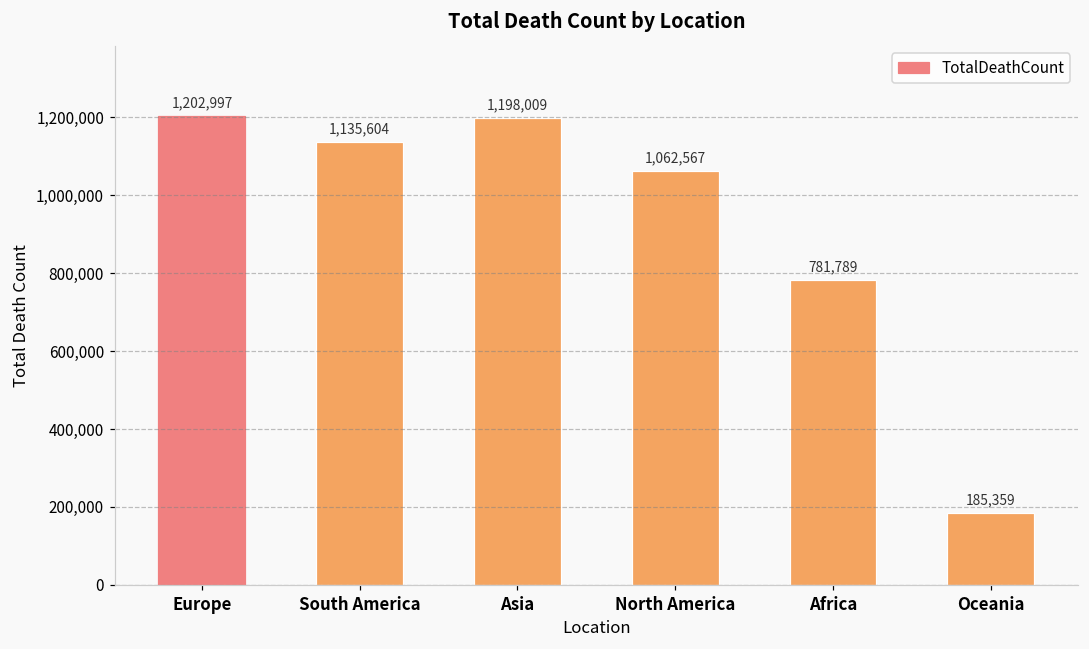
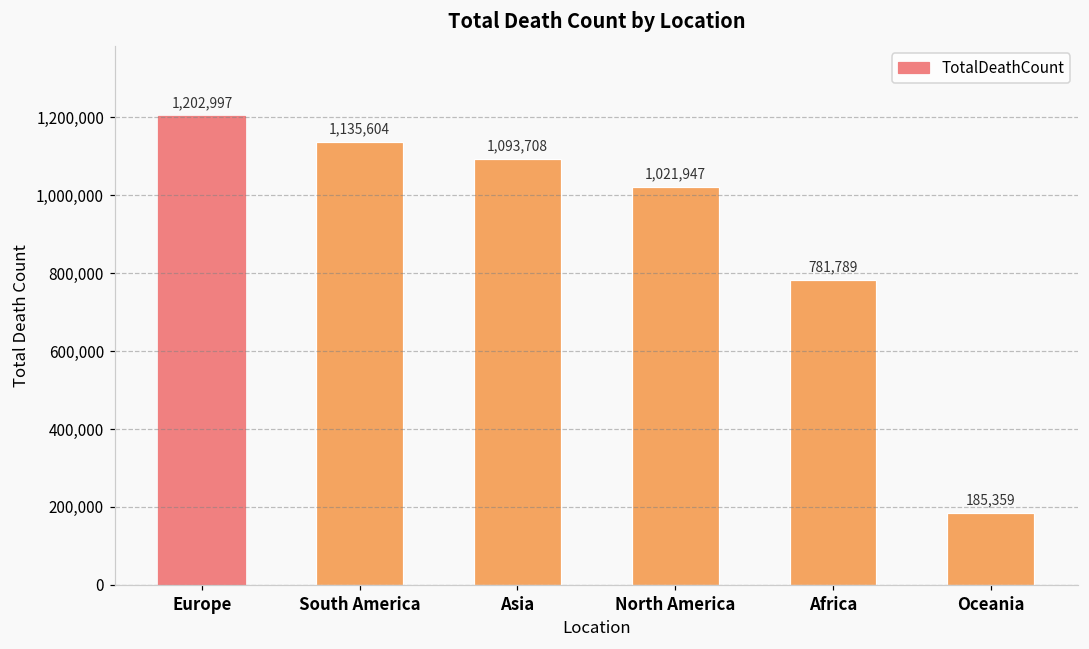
  {
    "Europe": "1,202,997",
    "South America": "1,135,604",
-   "Asia": "1,198,009",
-   "North America": "1,062,567",
+   "Asia": "1,093,708",
+   "North America": "1,021,947",
    "Africa": "781,789",
    "Oceania": "185,359"
  }
